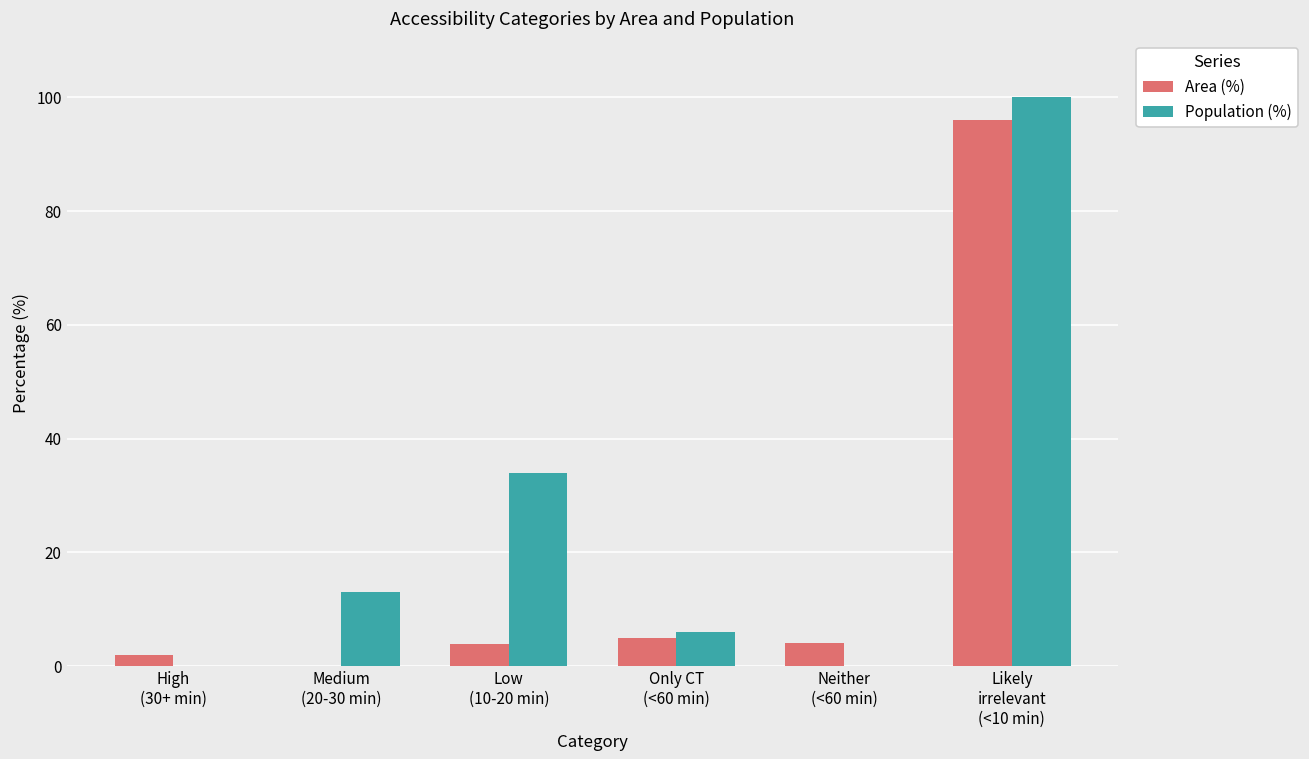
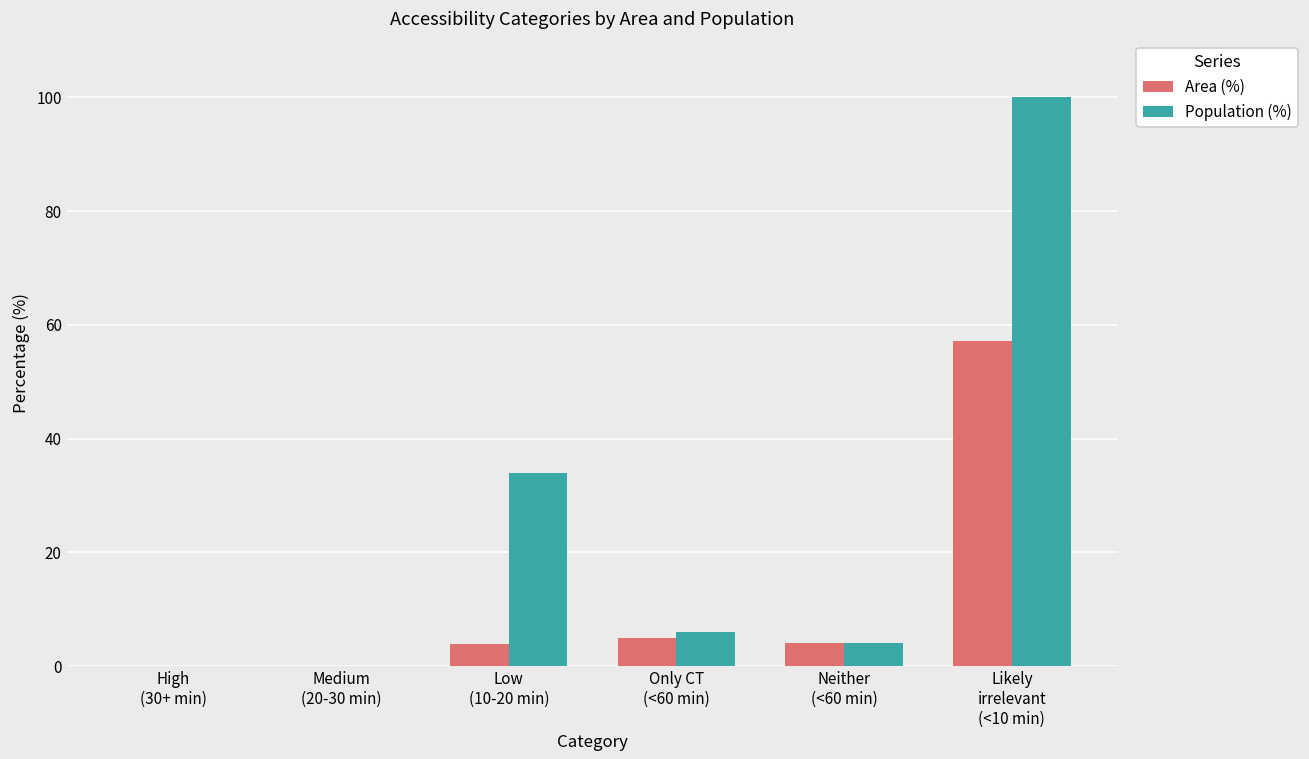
  {
    "Area (%)": {
-     "High (30+ min)": 2,
+     "High (30+ min)": 0,
      "Medium (20-30 min)": 0,
      "Low (10-20 min)": 4,
      "Only CT (<60 min)": 5,
      "Neither (<60 min)": 4,
-     "Likely irrelevant (<10 min)": 96
+     "Likely irrelevant (<10 min)": 57
    },
    "Population (%)": {
      "High (30+ min)": 0,
-     "Medium (20-30 min)": 13,
+     "Medium (20-30 min)": 0,
      "Low (10-20 min)": 34,
      "Only CT (<60 min)": 6,
-     "Neither (<60 min)": 0,
+     "Neither (<60 min)": 4,
      "Likely irrelevant (<10 min)": 100
    }
  }
